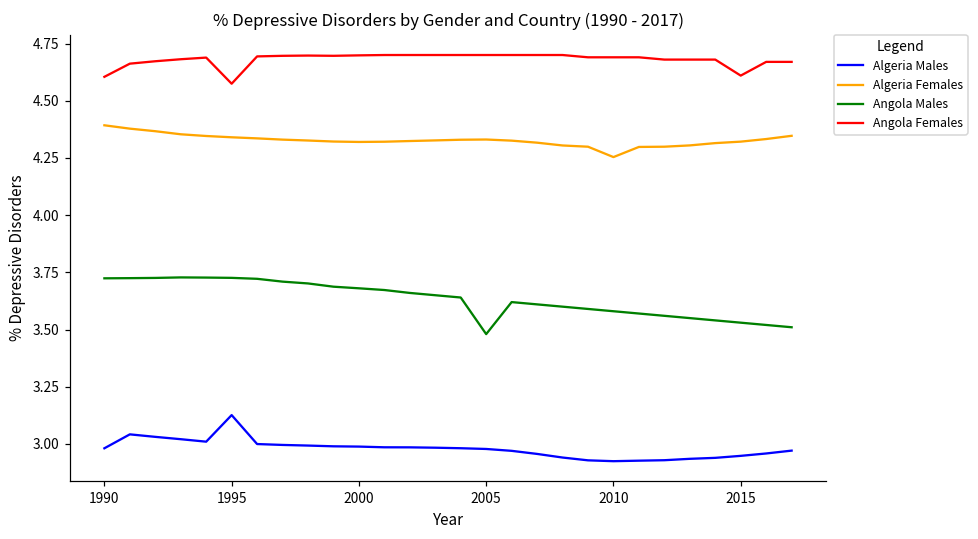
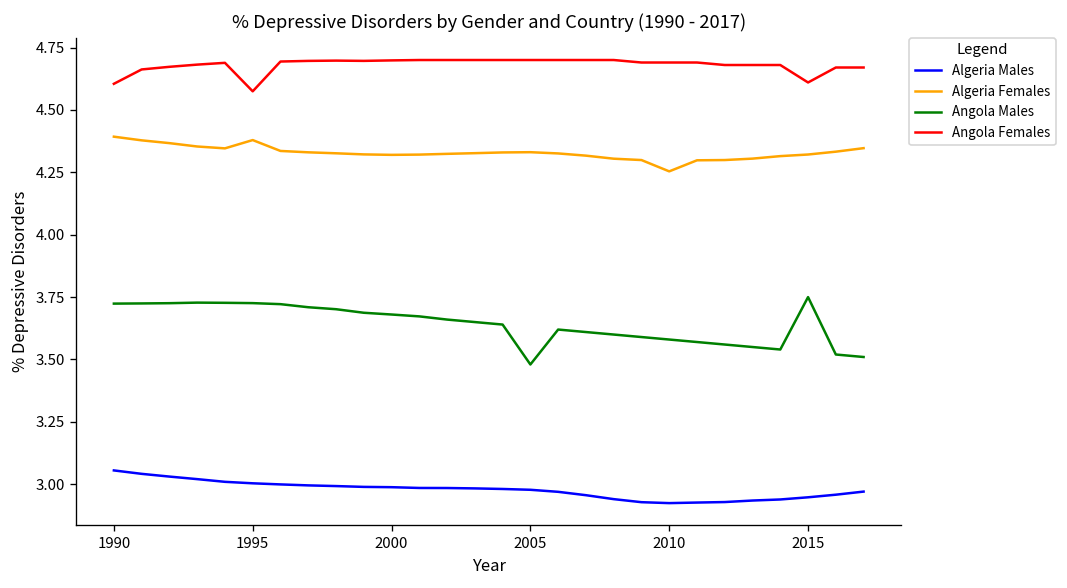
  {
    "Algeria Males": {
-     "1990": 2.98,
-     "1995": 3.13,
+     "1990": 3.06,
+     "1995": 3.00,
      "2000": 2.99,
      "2005": 2.98,
      "2010": 2.92,
      "2015": 2.95
    },
    "Algeria Females": {
      "1990": 4.39,
-     "1995": 4.34,
+     "1995": 4.38,
      "2000": 4.32,
      "2005": 4.33,
      "2010": 4.25,
      "2015": 4.32
    },
    "Angola Males": {
      "1990": 3.72,
      "1995": 3.73,
      "2000": 3.68,
      "2005": 3.48,
      "2010": 3.58,
-     "2015": 3.53
+     "2015": 3.75
    },
    "Angola Females": {
      "1990": 4.60,
      "1995": 4.57,
      "2000": 4.70,
      "2005": 4.70,
      "2010": 4.69,
      "2015": 4.61
    }
  }
